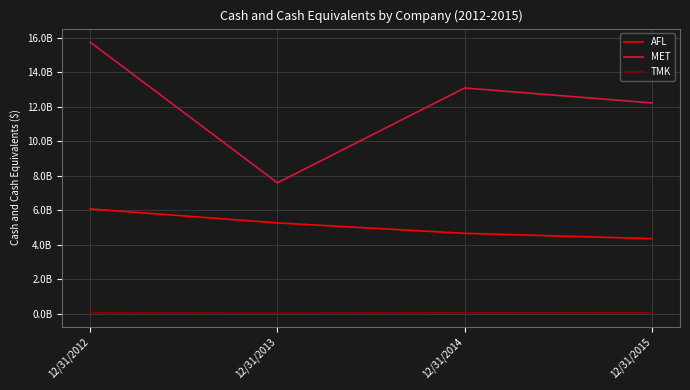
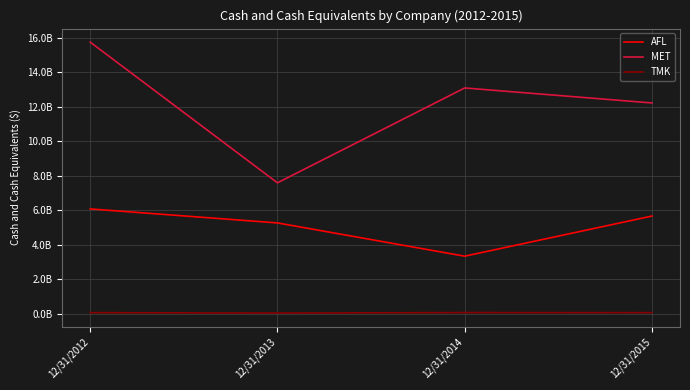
  {
    "AFL": {
      "12/31/2012": 6100000000,
      "12/31/2013": 5300000000,
-     "12/31/2014": 4700000000,
-     "12/31/2015": 4400000000
+     "12/31/2014": 3300000000,
+     "12/31/2015": 5700000000
    },
    "MET": {
      "12/31/2012": 15700000000,
      "12/31/2013": 7600000000,
      "12/31/2014": 13100000000,
      "12/31/2015": 12200000000
    },
    "TMK": {
      "12/31/2012": 100000000,
      "12/31/2013": 0,
      "12/31/2014": 100000000,
      "12/31/2015": 100000000
    }
  }
